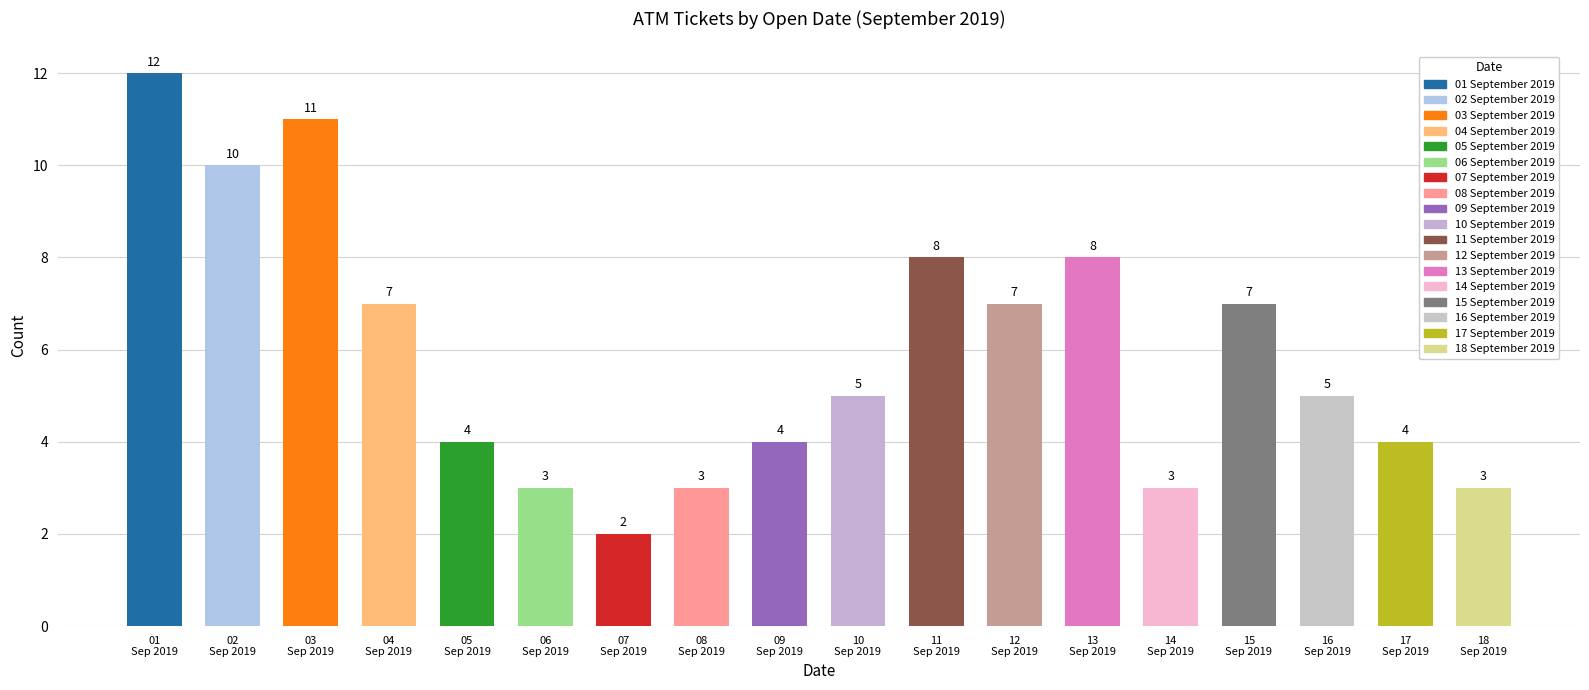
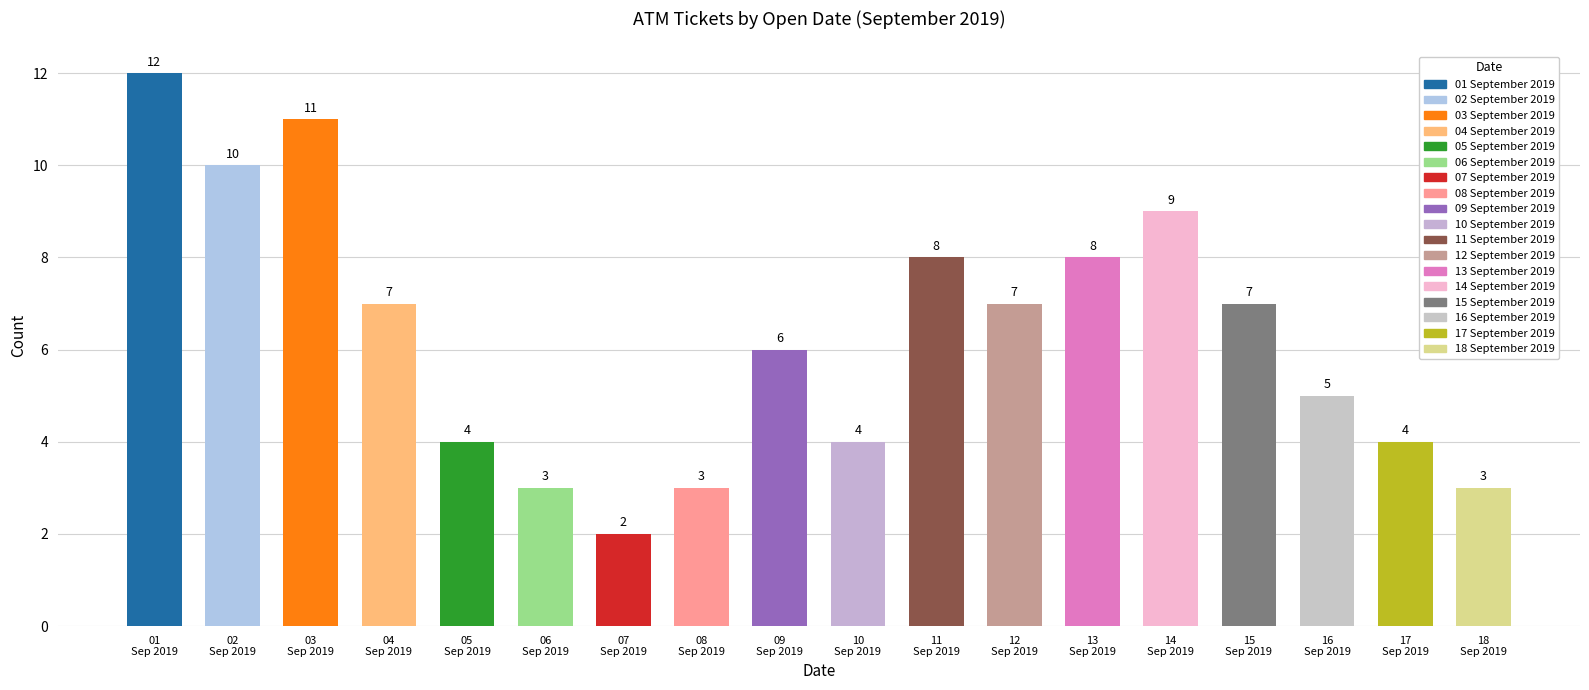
  {
    "01 Sep 2019": 12,
    "02 Sep 2019": 10,
    "03 Sep 2019": 11,
    "04 Sep 2019": 7,
    "05 Sep 2019": 4,
    "06 Sep 2019": 3,
    "07 Sep 2019": 2,
    "08 Sep 2019": 3,
-   "09 Sep 2019": 4,
-   "10 Sep 2019": 5,
+   "09 Sep 2019": 6,
+   "10 Sep 2019": 4,
    "11 Sep 2019": 8,
    "12 Sep 2019": 7,
    "13 Sep 2019": 8,
-   "14 Sep 2019": 3,
+   "14 Sep 2019": 9,
    "15 Sep 2019": 7,
    "16 Sep 2019": 5,
    "17 Sep 2019": 4,
    "18 Sep 2019": 3
  }
